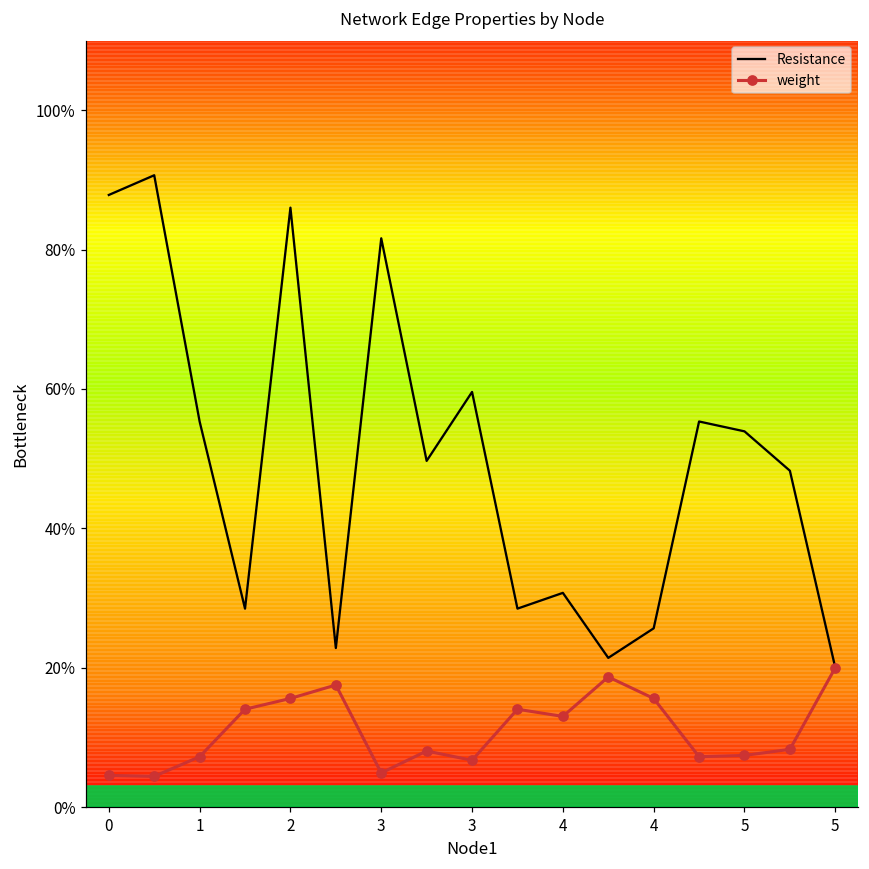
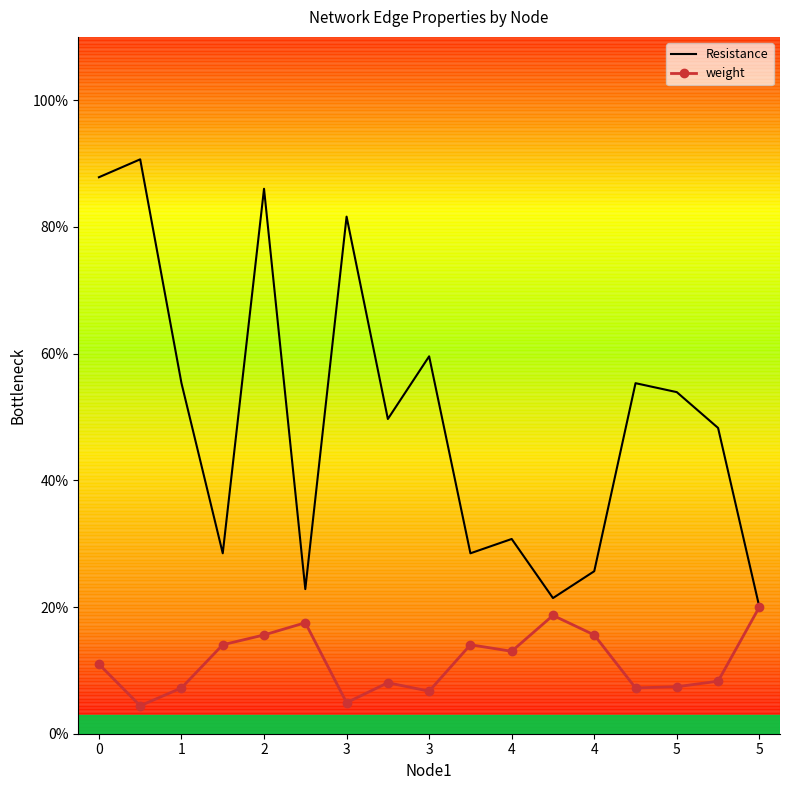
  {
    "Resistance": {
      "0": "88%",
      "2": "86%"
    },
    "weight": {
-     "0": "5%",
+     "0": "11%",
      "2": "16%"
    }
  }
